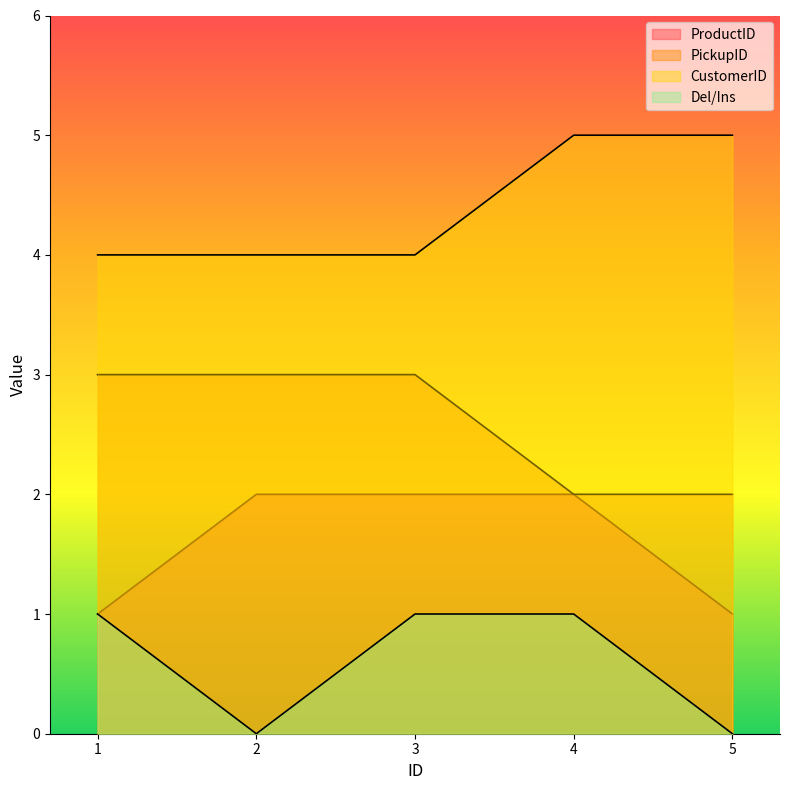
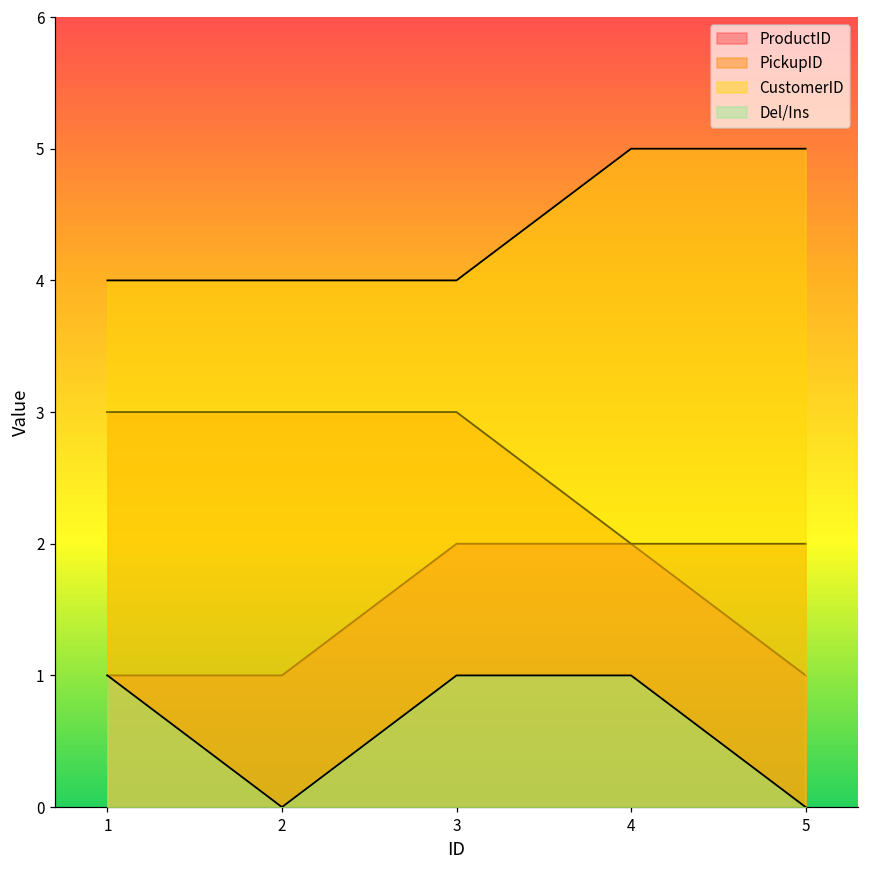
  {
    "ProductID": {
-     "2": 2,
+     "2": 1,
      "3": 2,
      "5": 1
    },
    "Del/Ins": {
      "2": 0,
      "3": 1,
      "4": 1,
      "5": 0
    }
  }
